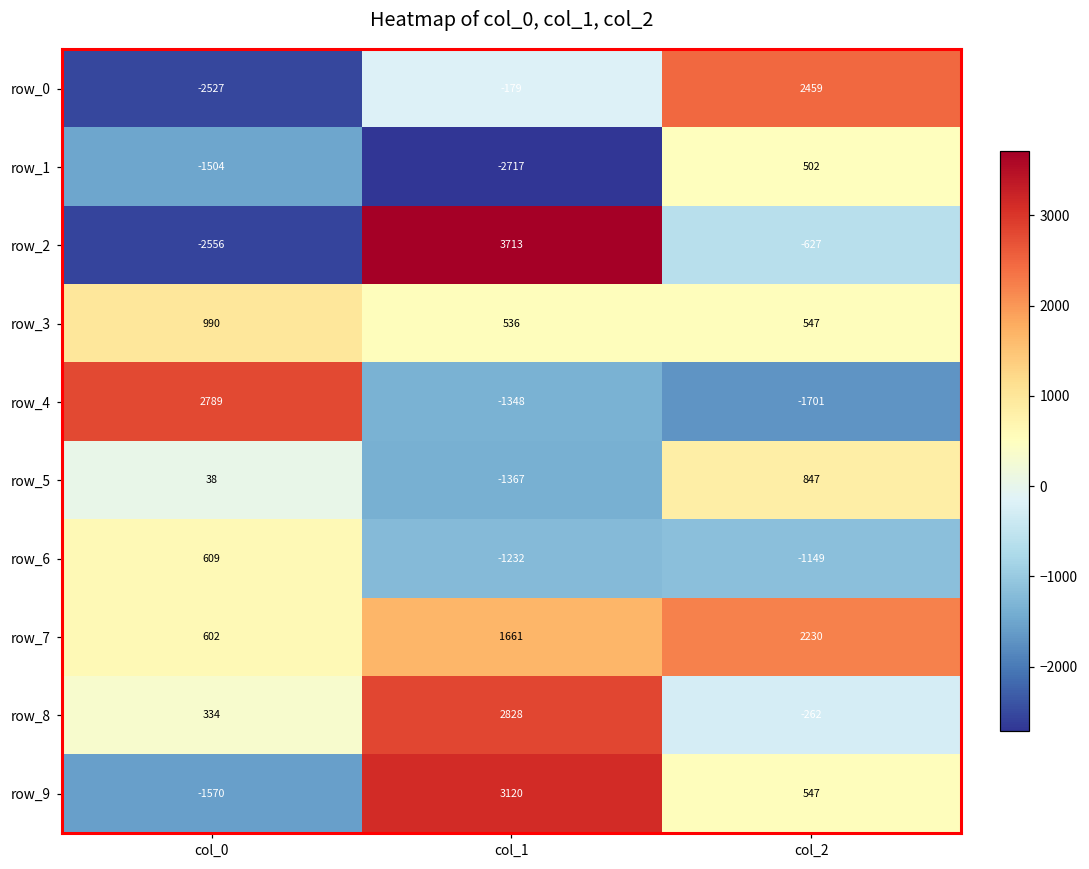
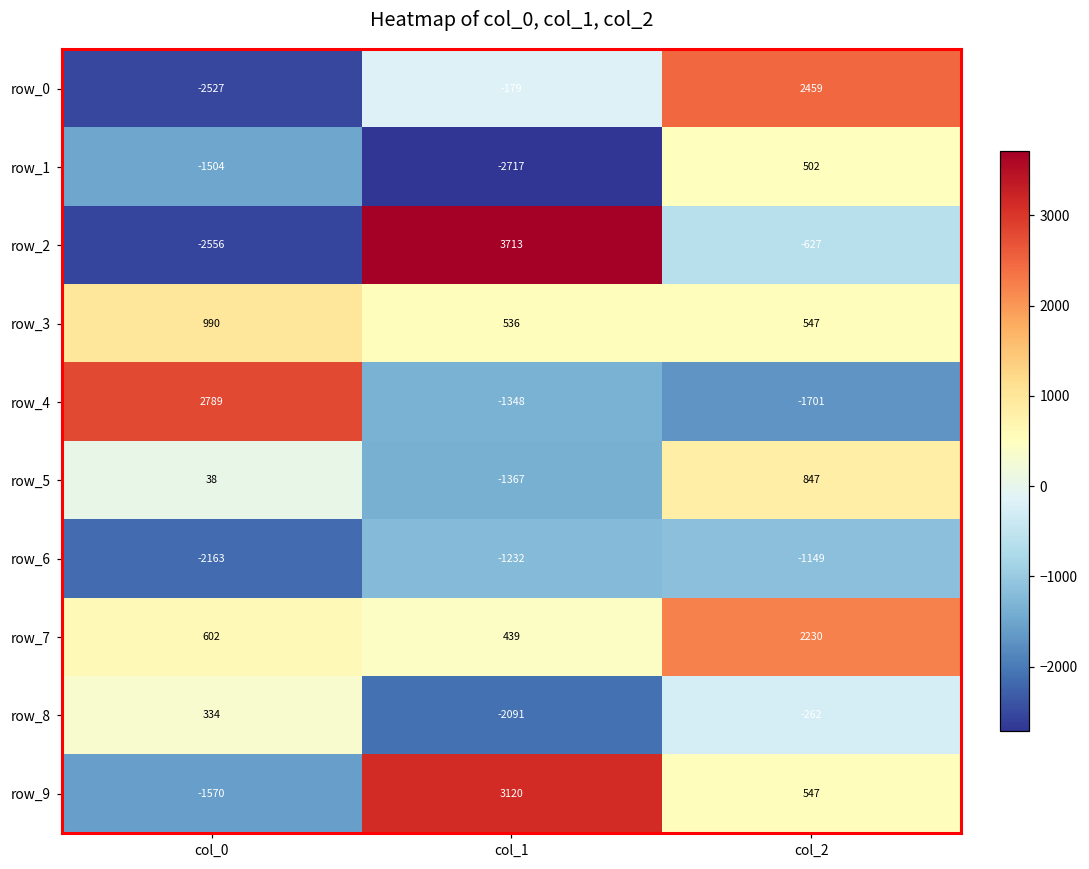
  {
    "row_0": {
      "col_0": -2527,
      "col_2": 2459
    },
    "row_1": {
      "col_0": -1504,
      "col_1": -2717,
      "col_2": 502
    },
    "row_2": {
      "col_0": -2556,
      "col_1": 3713,
      "col_2": -627
    },
    "row_3": {
      "col_0": 990,
      "col_1": 536,
      "col_2": 547
    },
    "row_4": {
      "col_0": 2789,
      "col_1": -1348,
      "col_2": -1701
    },
    "row_5": {
      "col_0": 38,
      "col_1": -1367,
      "col_2": 847
    },
    "row_6": {
-     "col_0": 609,
+     "col_0": -2163,
      "col_1": -1232,
      "col_2": -1149
    },
    "row_7": {
      "col_0": 602,
-     "col_1": 1661,
+     "col_1": 439,
      "col_2": 2230
    },
    "row_8": {
      "col_0": 334,
-     "col_1": 2828
+     "col_1": -2091
    },
    "row_9": {
      "col_0": -1570,
      "col_1": 3120,
      "col_2": 547
    }
  }
